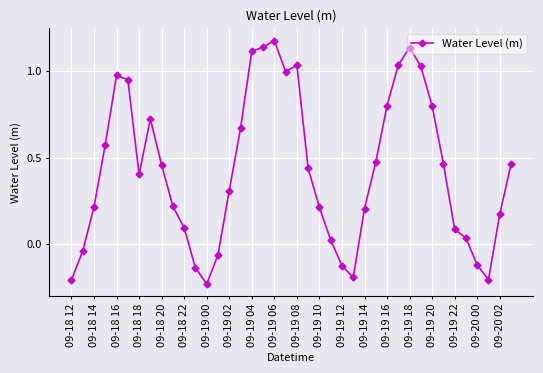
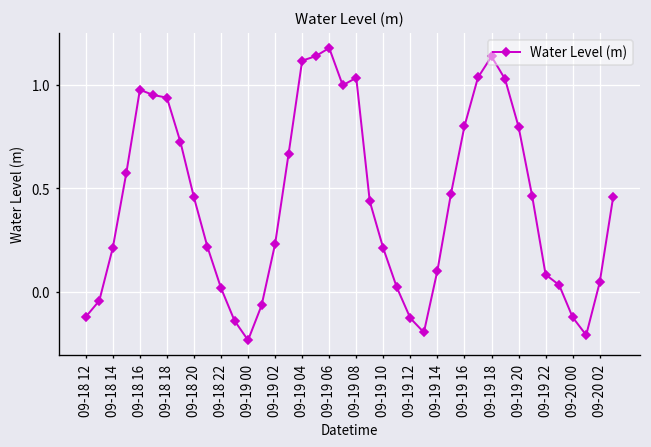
  {
-   "09-18 12": -0.21,
+   "09-18 12": -0.12,
    "09-18 14": 0.21,
    "09-18 16": 0.98,
-   "09-18 18": 0.40,
+   "09-18 18": 0.94,
    "09-18 20": 0.46,
-   "09-18 22": 0.09,
+   "09-18 22": 0.02,
    "09-19 00": -0.23,
-   "09-19 02": 0.31,
+   "09-19 02": 0.23,
    "09-19 04": 1.12,
    "09-19 06": 1.18,
    "09-19 08": 1.03,
    "09-19 10": 0.21,
    "09-19 12": -0.13,
-   "09-19 14": 0.20,
+   "09-19 14": 0.10,
    "09-19 16": 0.80,
    "09-19 20": 0.80,
    "09-19 22": 0.08,
    "09-20 00": -0.12,
-   "09-20 02": 0.17
+   "09-20 02": 0.05
  }
